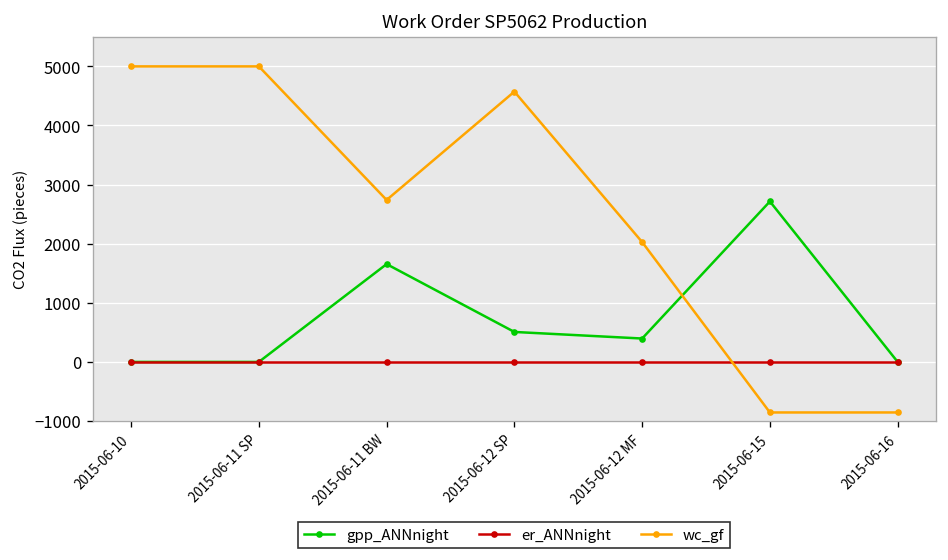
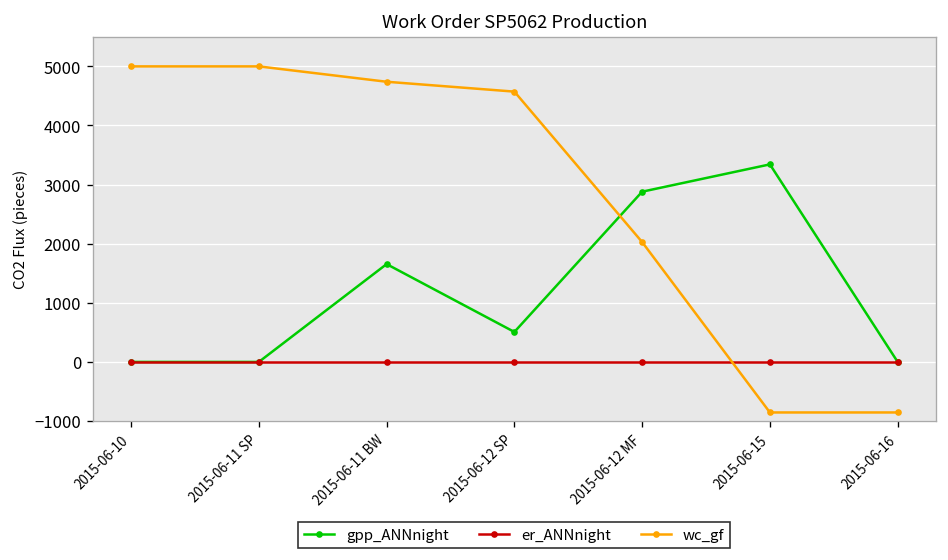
  {
    "gpp_ANNnight": {
      "2015-06-11 BW": 1700,
      "2015-06-12 SP": 500,
-     "2015-06-12 MF": 400,
-     "2015-06-15": 2700
+     "2015-06-12 MF": 2900,
+     "2015-06-15": 3300
    },
    "er_ANNnight": {
      "2015-06-11 BW": 0,
      "2015-06-12 SP": 0,
      "2015-06-12 MF": 0,
      "2015-06-15": 0
    },
    "wc_gf": {
      "2015-06-10": 5000,
      "2015-06-11 SP": 5000,
-     "2015-06-11 BW": 2700,
+     "2015-06-11 BW": 4700,
      "2015-06-12 SP": 4600,
      "2015-06-12 MF": 2000,
      "2015-06-15": -900,
      "2015-06-16": -900
    }
  }
